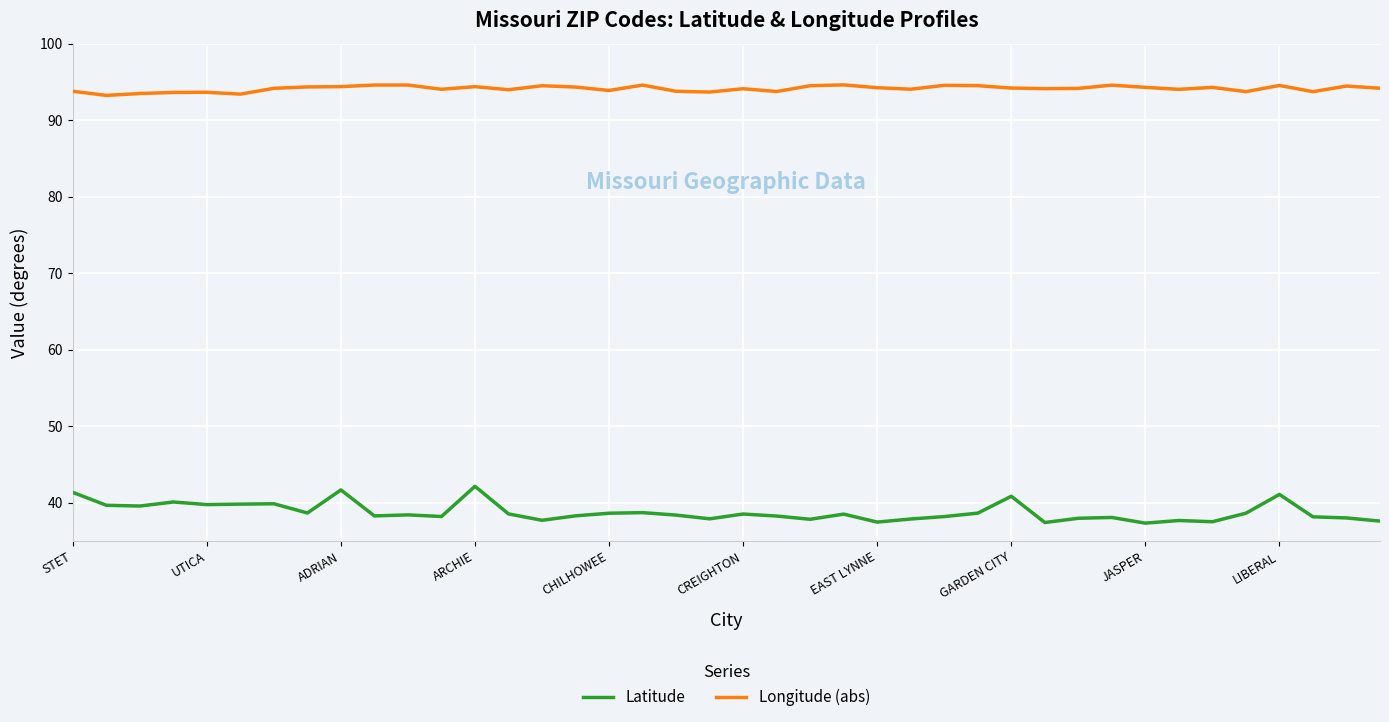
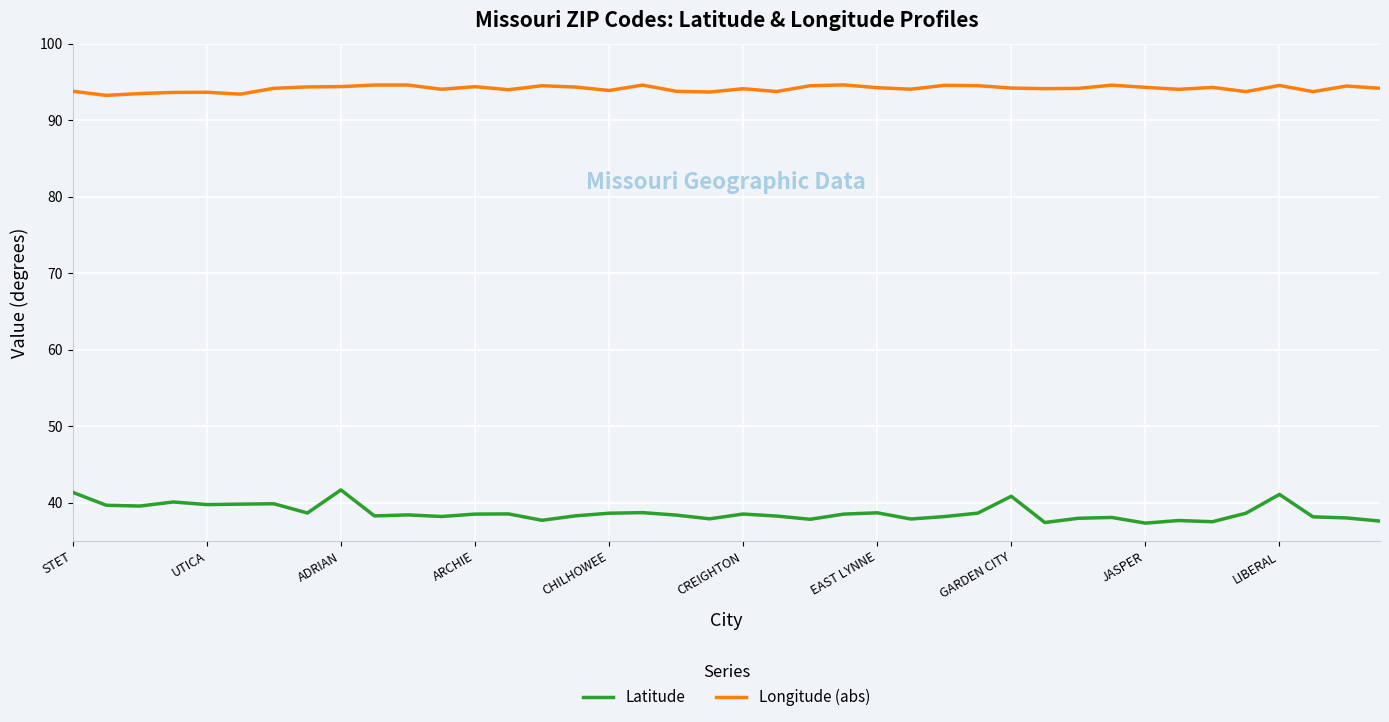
  {
    "Latitude": {
      "STET": 41,
      "UTICA": 40,
      "ADRIAN": 42,
-     "ARCHIE": 42,
+     "ARCHIE": 38,
      "CHILHOWEE": 39,
      "CREIGHTON": 39,
-     "EAST LYNNE": 37,
+     "EAST LYNNE": 39,
      "GARDEN CITY": 41,
      "JASPER": 37,
      "LIBERAL": 41
    },
    "Longitude (abs)": {
      "STET": 94,
      "UTICA": 94,
      "ADRIAN": 94,
      "ARCHIE": 94,
      "CHILHOWEE": 94,
      "CREIGHTON": 94,
      "EAST LYNNE": 94,
      "GARDEN CITY": 94,
      "JASPER": 94,
      "LIBERAL": 95
    }
  }
